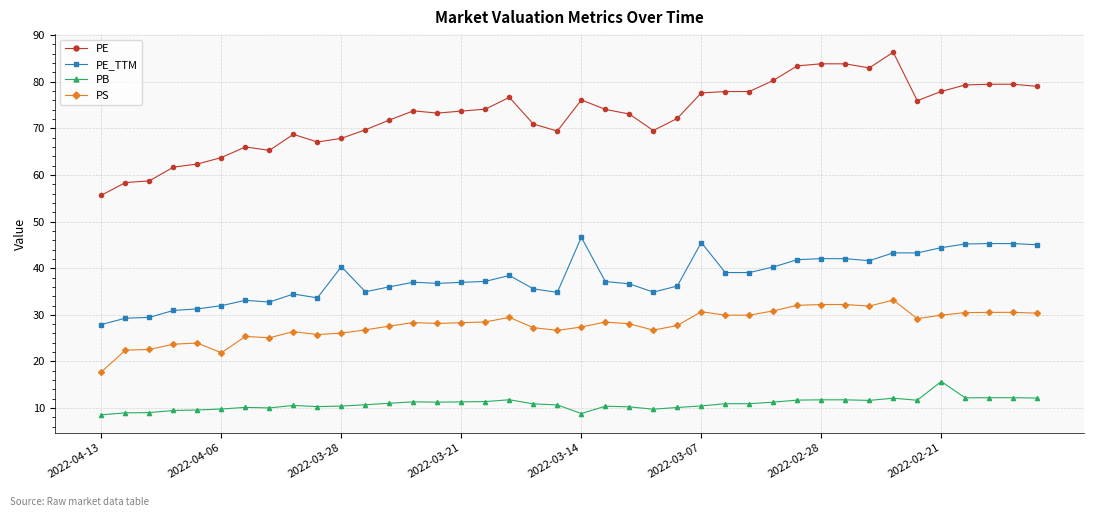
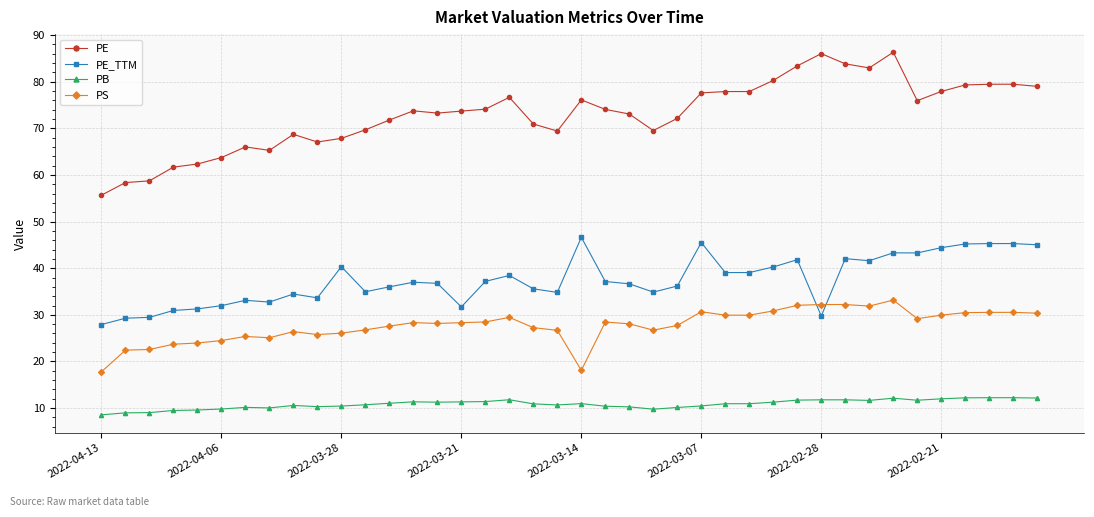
  {
    "PE": {
      "2022-04-13": 56,
      "2022-04-06": 64,
      "2022-03-28": 68,
      "2022-03-21": 74,
      "2022-03-14": 76,
      "2022-03-07": 78,
-     "2022-02-28": 84,
+     "2022-02-28": 86,
      "2022-02-21": 78
    },
    "PE_TTM": {
      "2022-04-13": 28,
      "2022-04-06": 32,
      "2022-03-28": 40,
-     "2022-03-21": 37,
+     "2022-03-21": 32,
      "2022-03-14": 47,
      "2022-03-07": 46,
-     "2022-02-28": 42,
+     "2022-02-28": 30,
      "2022-02-21": 44
    },
    "PB": {
      "2022-04-13": 9,
      "2022-04-06": 10,
      "2022-03-28": 10,
      "2022-03-21": 11,
-     "2022-03-14": 9,
+     "2022-03-14": 11,
      "2022-03-07": 10,
      "2022-02-28": 12,
-     "2022-02-21": 16
+     "2022-02-21": 12
    },
    "PS": {
      "2022-04-13": 18,
-     "2022-04-06": 22,
+     "2022-04-06": 24,
      "2022-03-28": 26,
      "2022-03-21": 28,
-     "2022-03-14": 27,
+     "2022-03-14": 18,
      "2022-03-07": 31,
      "2022-02-28": 32,
      "2022-02-21": 30
    }
  }
